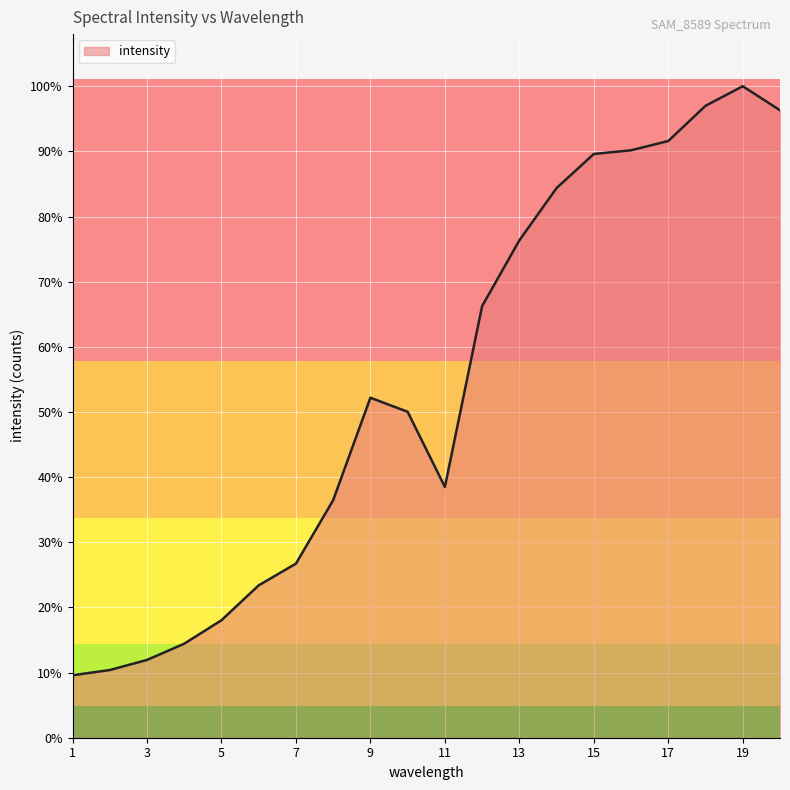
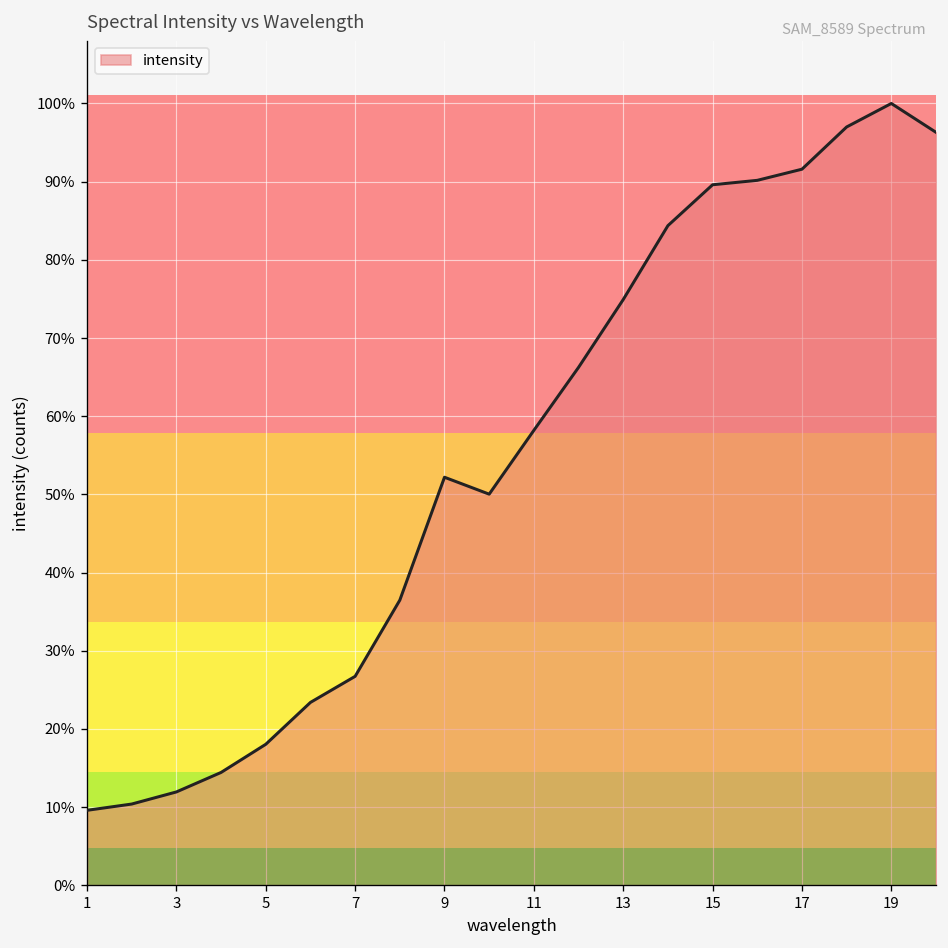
  {
    "1": "10%",
    "3": "12%",
    "5": "18%",
    "7": "27%",
    "9": "52%",
-   "11": "38%",
-   "13": "76%",
+   "11": "58%",
+   "13": "75%",
    "15": "90%",
    "17": "92%",
    "19": "100%"
  }
